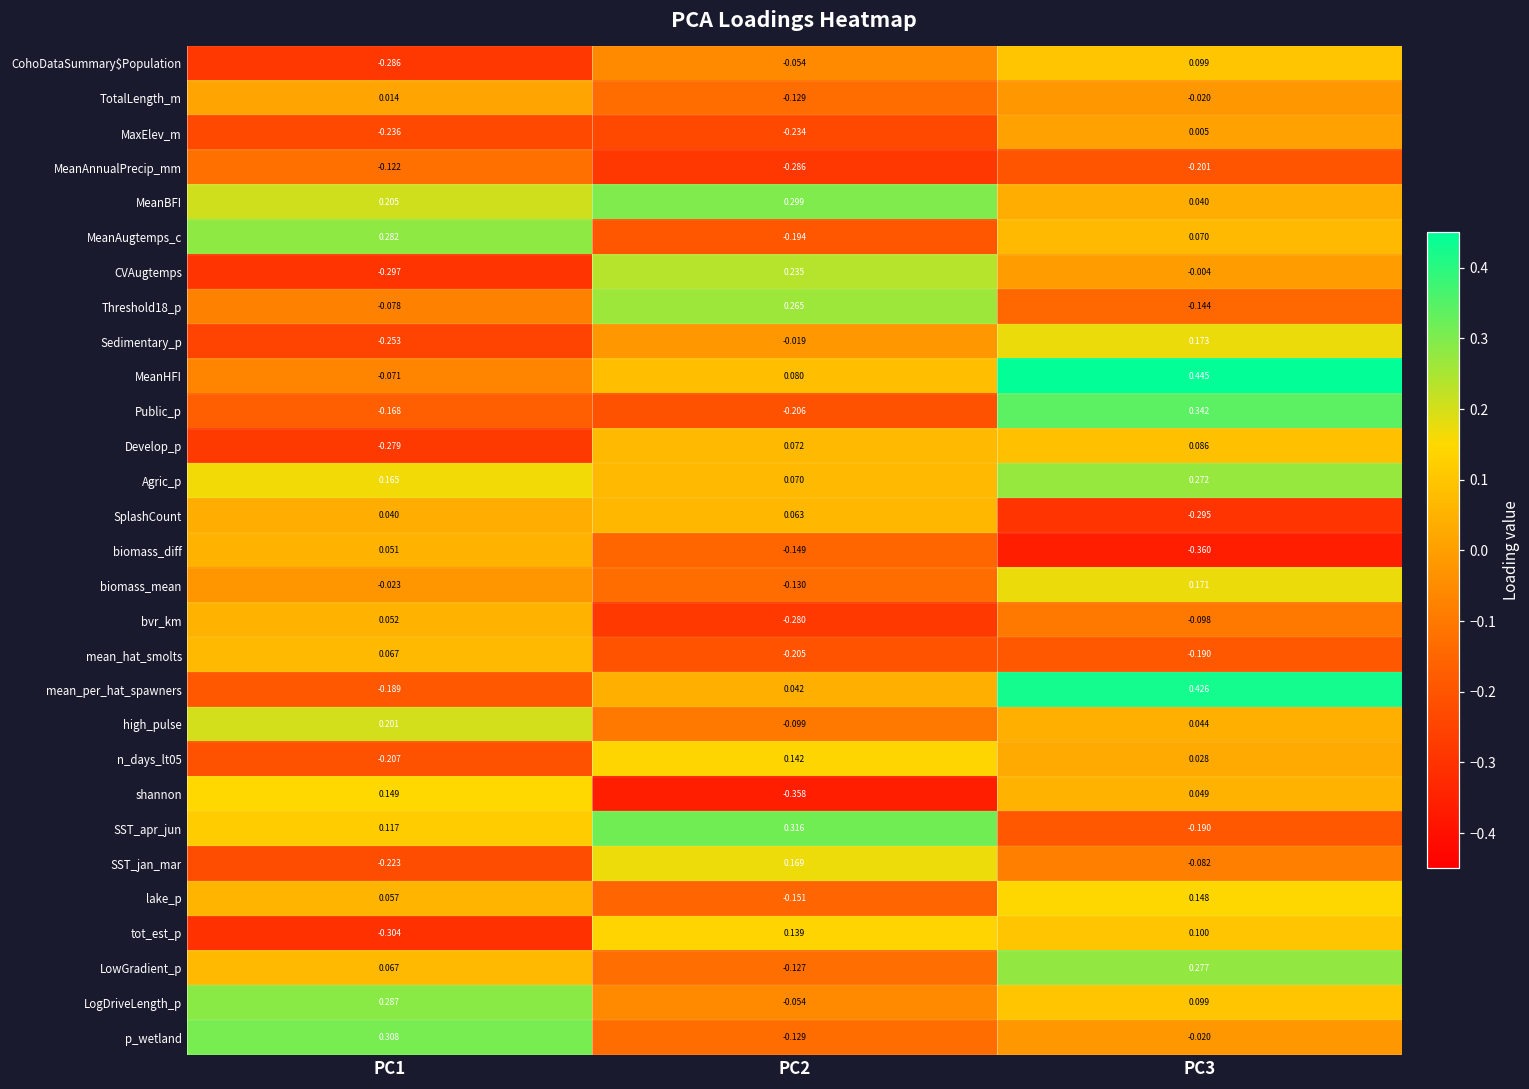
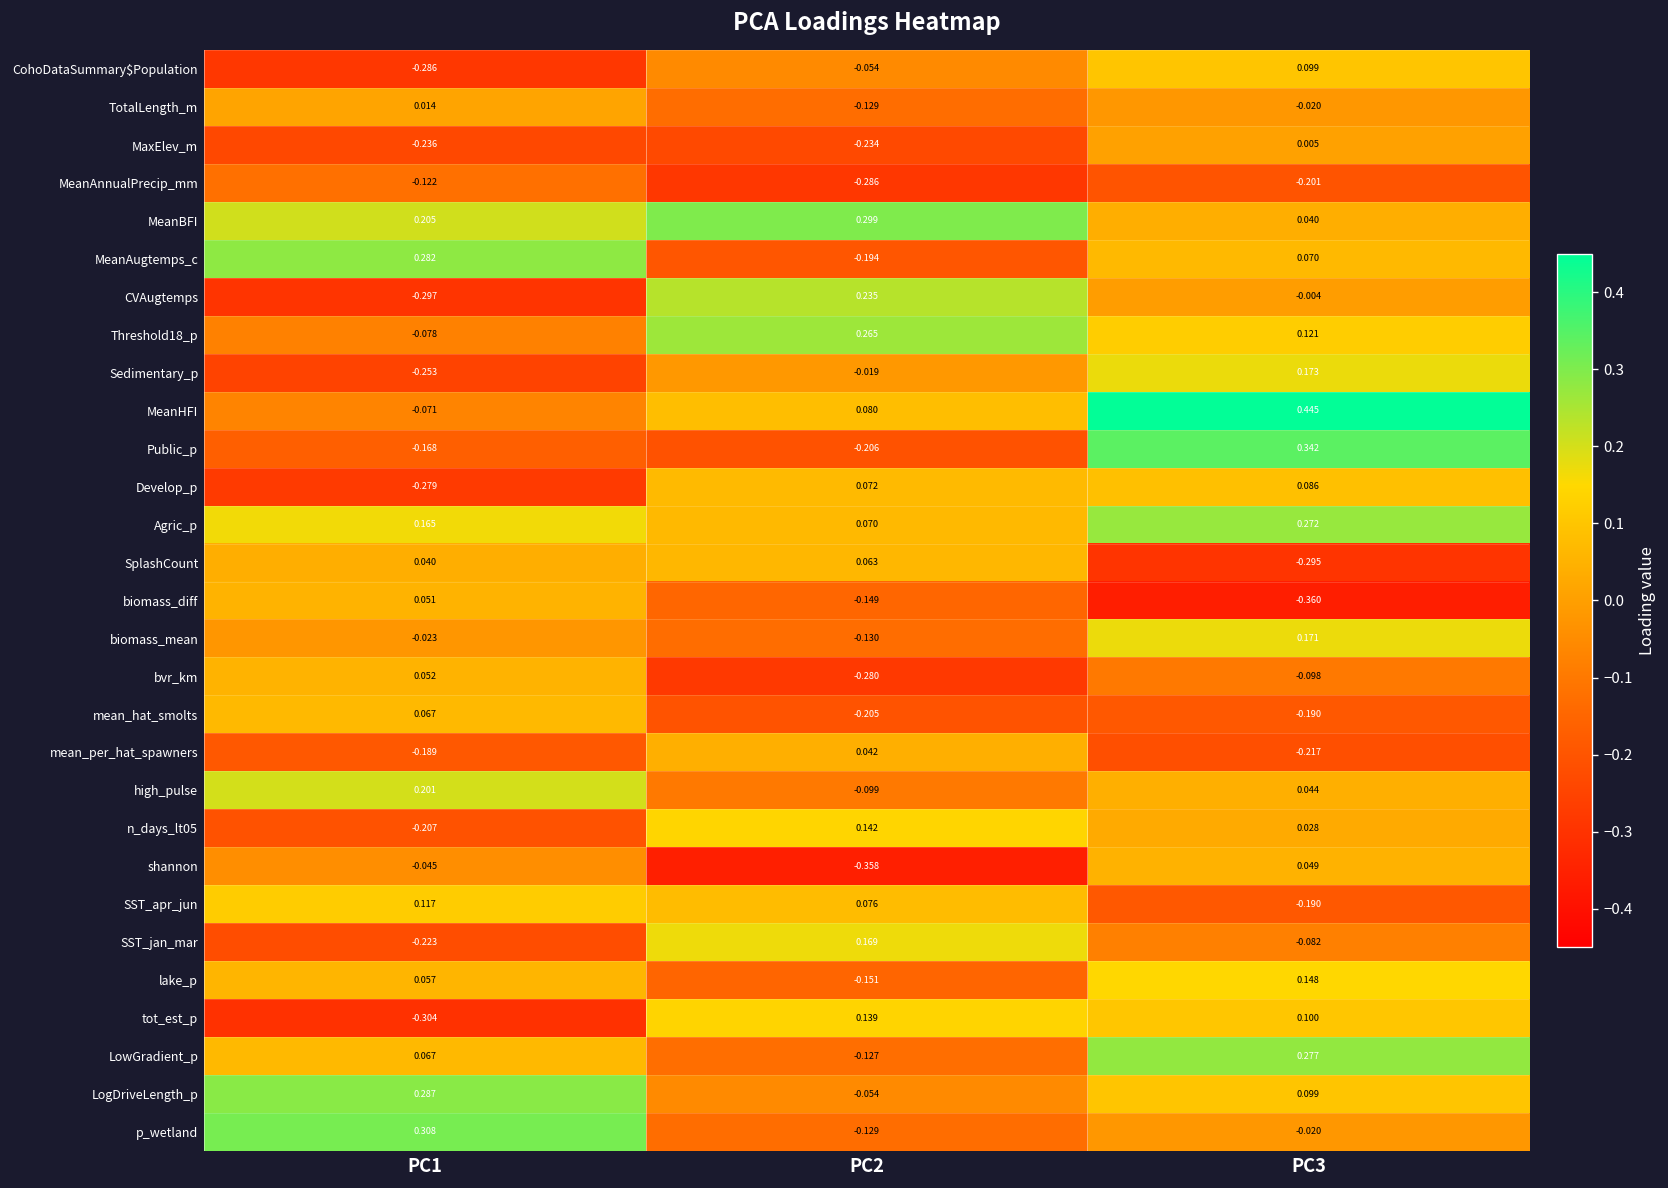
  {
    "CohoDataSummary$Population": {
      "PC1": -0.286,
      "PC2": -0.054,
      "PC3": 0.099
    },
    "TotalLength_m": {
      "PC1": 0.014,
      "PC2": -0.129,
      "PC3": -0.020
    },
    "MaxElev_m": {
      "PC1": -0.236,
      "PC2": -0.234,
      "PC3": 0.005
    },
    "MeanAnnualPrecip_mm": {
      "PC1": -0.122,
      "PC2": -0.286,
      "PC3": -0.201
    },
    "MeanBFI": {
      "PC1": 0.205,
      "PC2": 0.299,
      "PC3": 0.040
    },
    "MeanAugtemps_c": {
      "PC1": 0.282,
      "PC2": -0.194,
      "PC3": 0.070
    },
    "CVAugtemps": {
      "PC1": -0.297,
      "PC2": 0.235,
      "PC3": -0.004
    },
    "Threshold18_p": {
      "PC1": -0.078,
      "PC2": 0.265,
-     "PC3": -0.144
+     "PC3": 0.121
    },
    "Sedimentary_p": {
      "PC1": -0.253,
      "PC2": -0.019,
      "PC3": 0.173
    },
    "MeanHFI": {
      "PC1": -0.071,
      "PC2": 0.080,
      "PC3": 0.445
    },
    "Public_p": {
      "PC1": -0.168,
      "PC2": -0.206,
      "PC3": 0.342
    },
    "Develop_p": {
      "PC1": -0.279,
      "PC2": 0.072,
      "PC3": 0.086
    },
    "Agric_p": {
      "PC1": 0.165,
      "PC2": 0.070,
      "PC3": 0.272
    },
    "SplashCount": {
      "PC1": 0.040,
      "PC2": 0.063,
      "PC3": -0.295
    },
    "biomass_diff": {
      "PC1": 0.051,
      "PC2": -0.149,
      "PC3": -0.360
    },
    "biomass_mean": {
      "PC1": -0.023,
      "PC2": -0.130,
      "PC3": 0.171
    },
    "bvr_km": {
      "PC1": 0.052,
      "PC2": -0.280,
      "PC3": -0.098
    },
    "mean_hat_smolts": {
      "PC1": 0.067,
      "PC2": -0.205,
      "PC3": -0.190
    },
    "mean_per_hat_spawners": {
      "PC1": -0.189,
      "PC2": 0.042,
-     "PC3": 0.426
+     "PC3": -0.217
    },
    "high_pulse": {
      "PC1": 0.201,
      "PC2": -0.099,
      "PC3": 0.044
    },
    "n_days_lt05": {
      "PC1": -0.207,
      "PC2": 0.142,
      "PC3": 0.028
    },
    "shannon": {
-     "PC1": 0.149,
+     "PC1": -0.045,
      "PC2": -0.358,
      "PC3": 0.049
    },
    "SST_apr_jun": {
      "PC1": 0.117,
-     "PC2": 0.316,
+     "PC2": 0.076,
      "PC3": -0.190
    },
    "SST_jan_mar": {
      "PC1": -0.223,
      "PC2": 0.169,
      "PC3": -0.082
    },
    "lake_p": {
      "PC1": 0.057,
      "PC2": -0.151,
      "PC3": 0.148
    },
    "tot_est_p": {
      "PC1": -0.304,
      "PC2": 0.139,
      "PC3": 0.100
    },
    "LowGradient_p": {
      "PC1": 0.067,
      "PC2": -0.127,
      "PC3": 0.277
    },
    "LogDriveLength_p": {
      "PC1": 0.287,
      "PC2": -0.054,
      "PC3": 0.099
    },
    "p_wetland": {
      "PC1": 0.308,
      "PC2": -0.129,
      "PC3": -0.020
    }
  }
